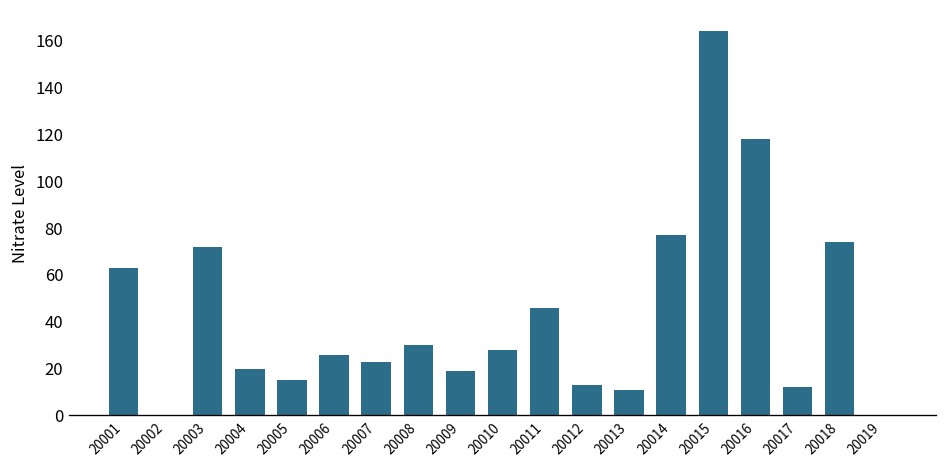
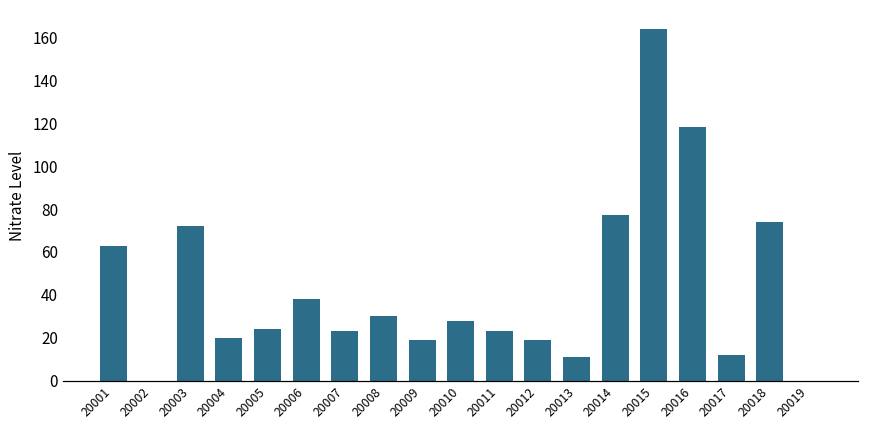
  {
    "20001": 63,
    "20002": 0,
    "20003": 72,
    "20004": 20,
-   "20005": 15,
-   "20006": 26,
+   "20005": 24,
+   "20006": 38,
    "20007": 23,
    "20008": 30,
    "20009": 19,
    "20010": 28,
-   "20011": 46,
-   "20012": 13,
+   "20011": 23,
+   "20012": 19,
    "20013": 11,
    "20014": 77,
    "20015": 164,
    "20016": 118,
    "20017": 12,
    "20018": 74,
    "20019": 0
  }
